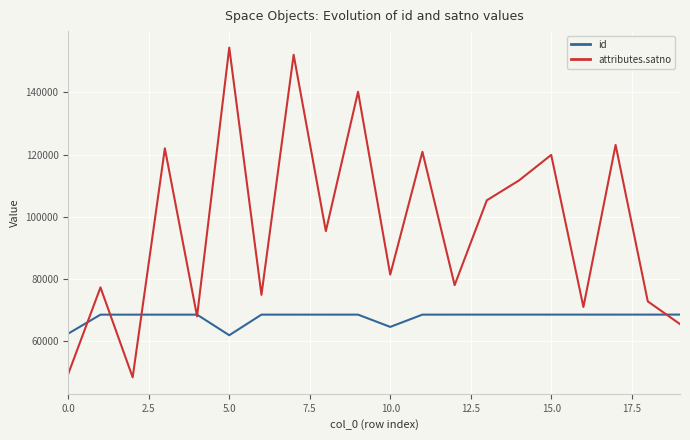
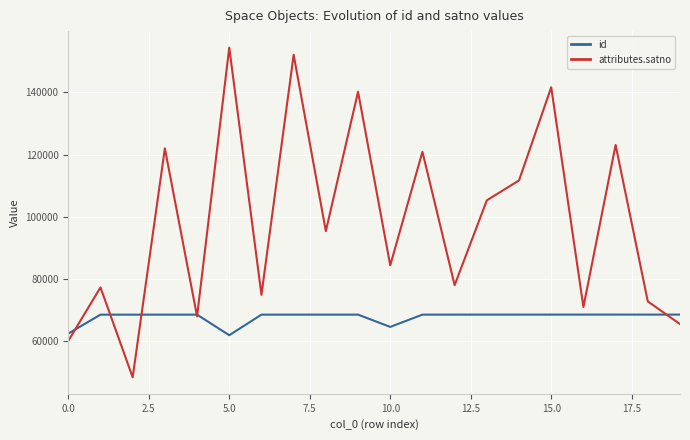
  {
    "id": {
      "0.0": 62000,
      "5.0": 62000,
      "10.0": 65000,
      "15.0": 69000
    },
    "attributes.satno": {
-     "0.0": 50000,
+     "0.0": 60000,
      "5.0": 154000,
-     "10.0": 81000,
-     "15.0": 120000
+     "10.0": 84000,
+     "15.0": 142000
    }
  }
